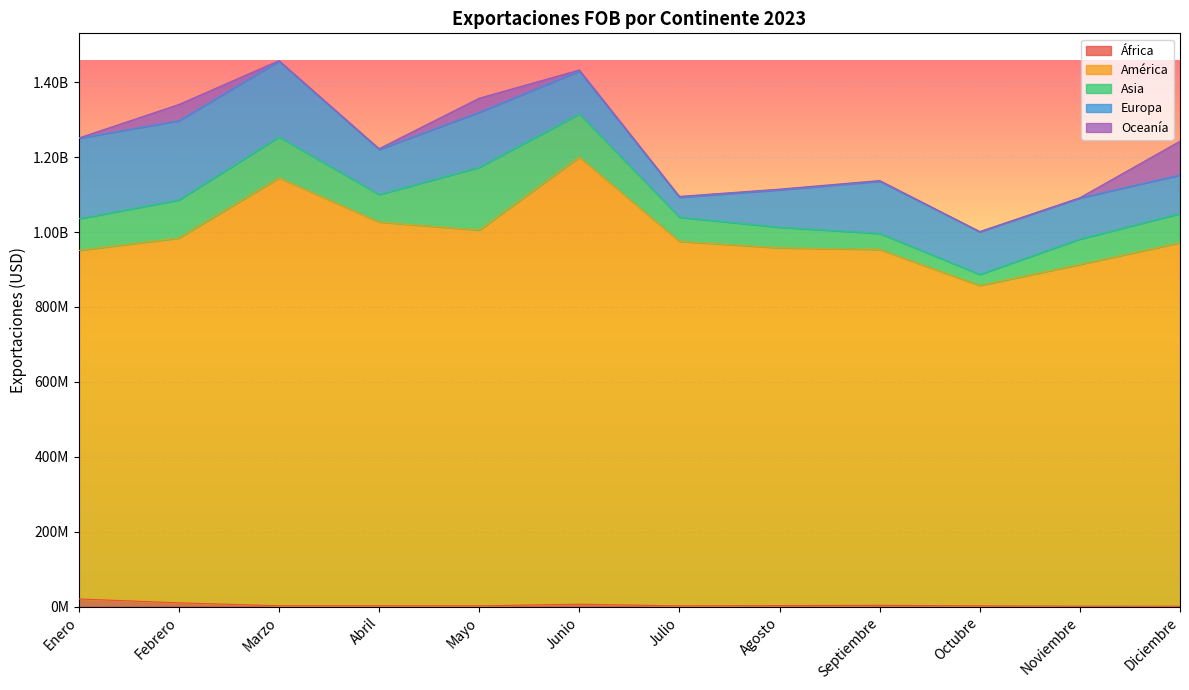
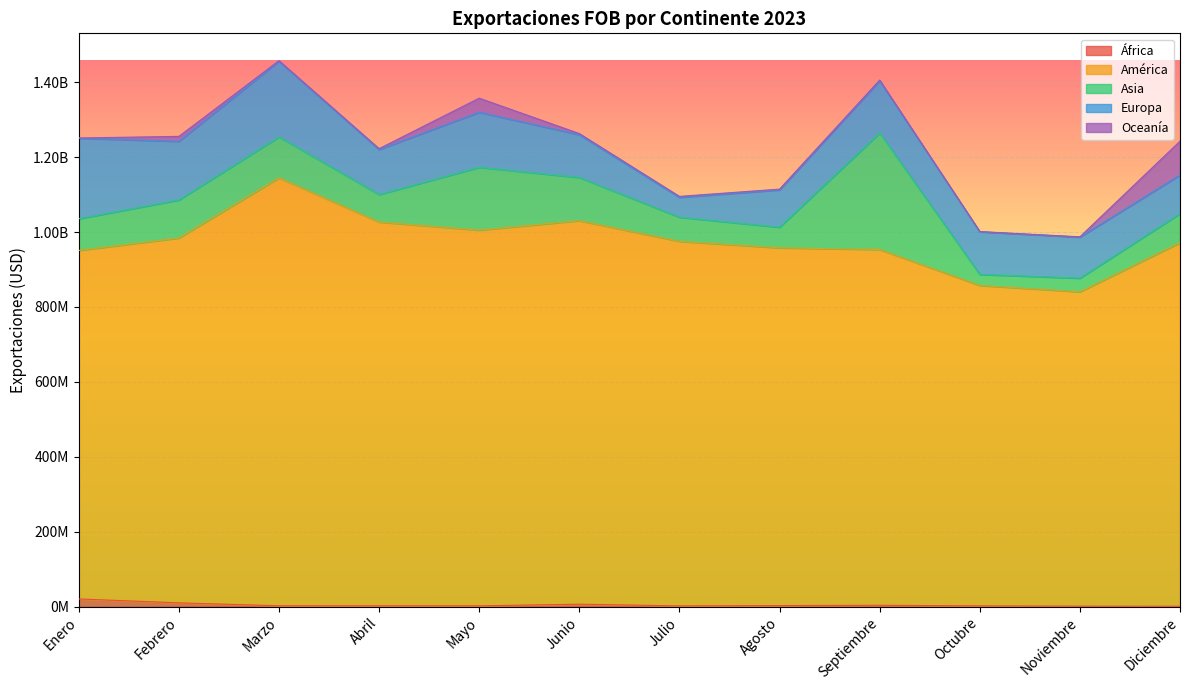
  {
    "África": {
      "Enero": 20000000,
      "Febrero": 10000000,
      "Marzo": 0,
      "Abril": 0,
      "Mayo": 0,
      "Junio": 10000000,
      "Julio": 0,
      "Agosto": 0,
      "Septiembre": 0,
      "Octubre": 0,
      "Noviembre": 0,
      "Diciembre": 0
    },
    "América": {
      "Enero": 930000000,
      "Febrero": 970000000,
      "Marzo": 1140000000,
      "Abril": 1020000000,
      "Mayo": 1000000000,
-     "Junio": 1190000000,
+     "Junio": 1020000000,
      "Julio": 970000000,
      "Agosto": 950000000,
      "Septiembre": 950000000,
      "Octubre": 860000000,
-     "Noviembre": 910000000,
+     "Noviembre": 840000000,
      "Diciembre": 970000000
    },
    "Asia": {
      "Enero": 80000000,
      "Febrero": 100000000,
      "Marzo": 110000000,
      "Abril": 70000000,
      "Mayo": 170000000,
      "Junio": 120000000,
      "Julio": 60000000,
      "Agosto": 50000000,
-     "Septiembre": 40000000,
+     "Septiembre": 310000000,
      "Octubre": 30000000,
-     "Noviembre": 70000000,
+     "Noviembre": 40000000,
      "Diciembre": 80000000
    },
    "Europa": {
-     "Febrero": 210000000,
+     "Febrero": 160000000,
      "Mayo": 150000000,
      "Diciembre": 100000000
    },
    "Oceanía": {
-     "Febrero": 40000000,
+     "Febrero": 10000000,
      "Mayo": 40000000,
      "Diciembre": 90000000
    }
  }
